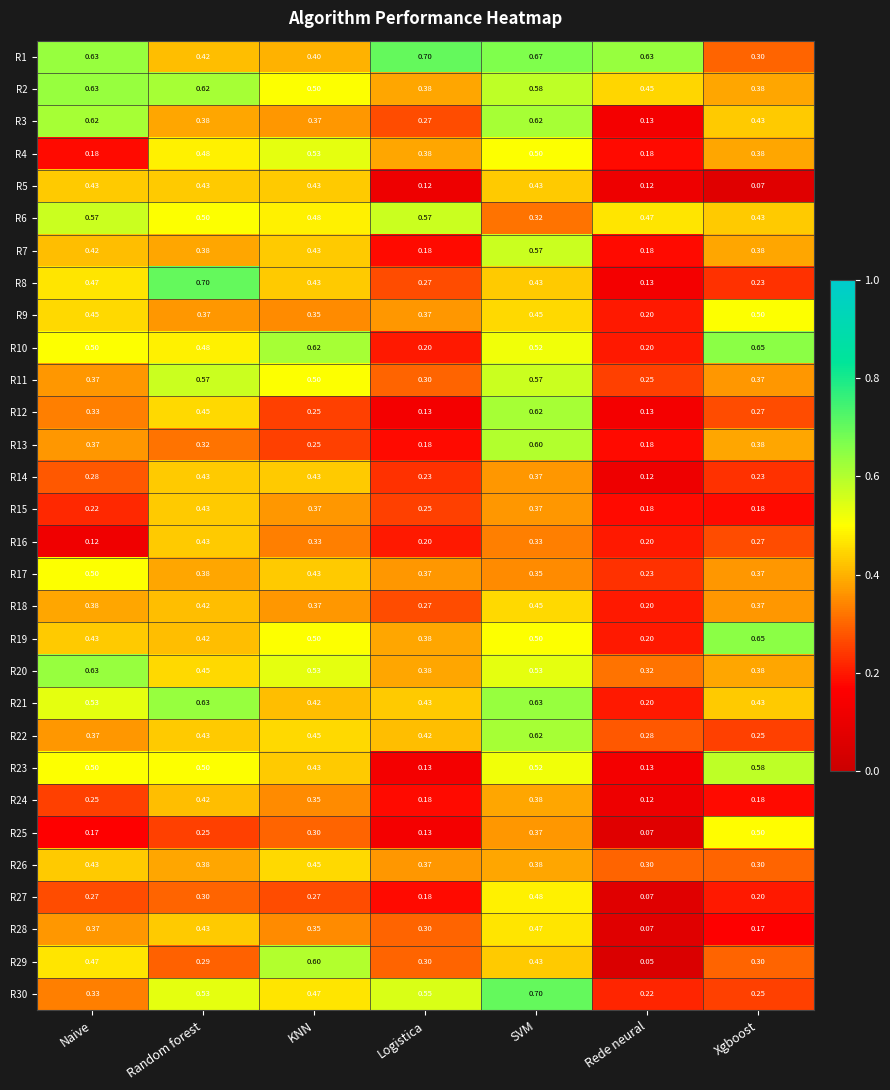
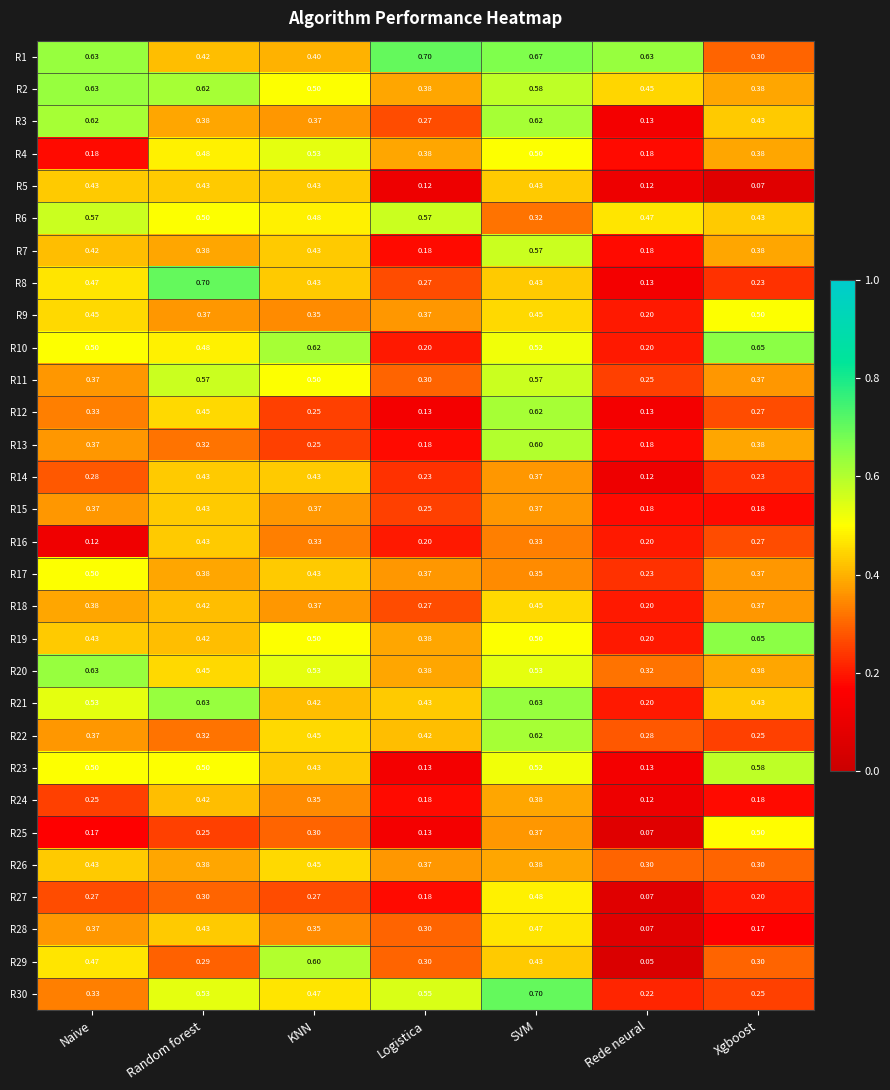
  {
    "R15": {
-     "Naive": 0.22,
+     "Naive": 0.37,
      "Random forest": 0.43,
      "KNN": 0.37,
      "Logistica": 0.25,
      "SVM": 0.37,
      "Rede neural": 0.18,
      "Xgboost": 0.18
    },
    "R22": {
      "Naive": 0.37,
-     "Random forest": 0.43,
+     "Random forest": 0.32,
      "KNN": 0.45,
      "Logistica": 0.42,
      "SVM": 0.62,
      "Rede neural": 0.28,
      "Xgboost": 0.25
    }
  }
